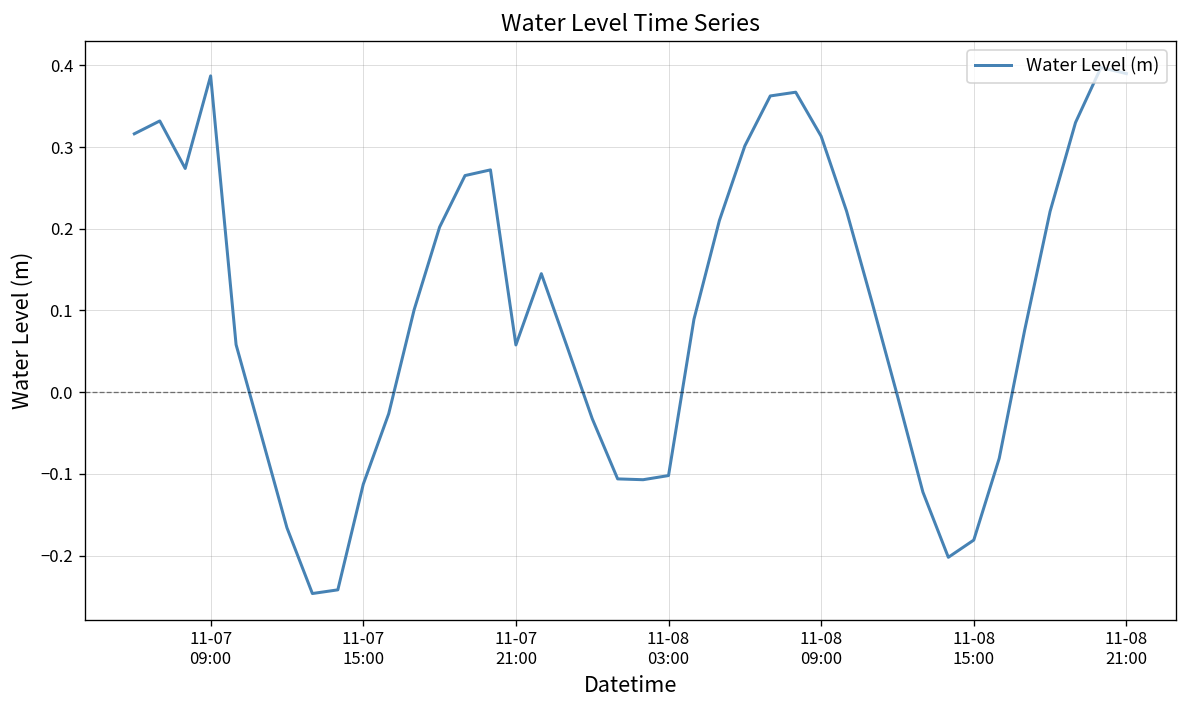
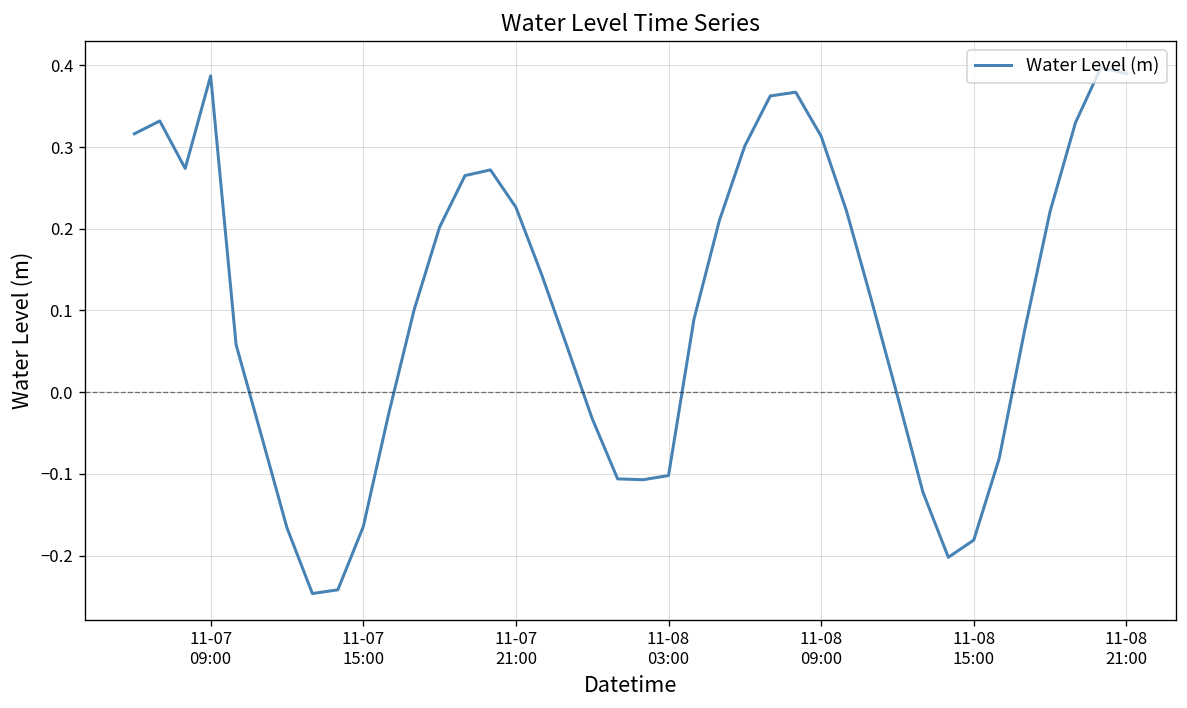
  {
    "11-07 09:00": 0.39,
-   "11-07 15:00": -0.11,
-   "11-07 21:00": 0.06,
+   "11-07 15:00": -0.16,
+   "11-07 21:00": 0.23,
    "11-08 03:00": -0.10,
    "11-08 09:00": 0.31,
    "11-08 15:00": -0.18
  }
